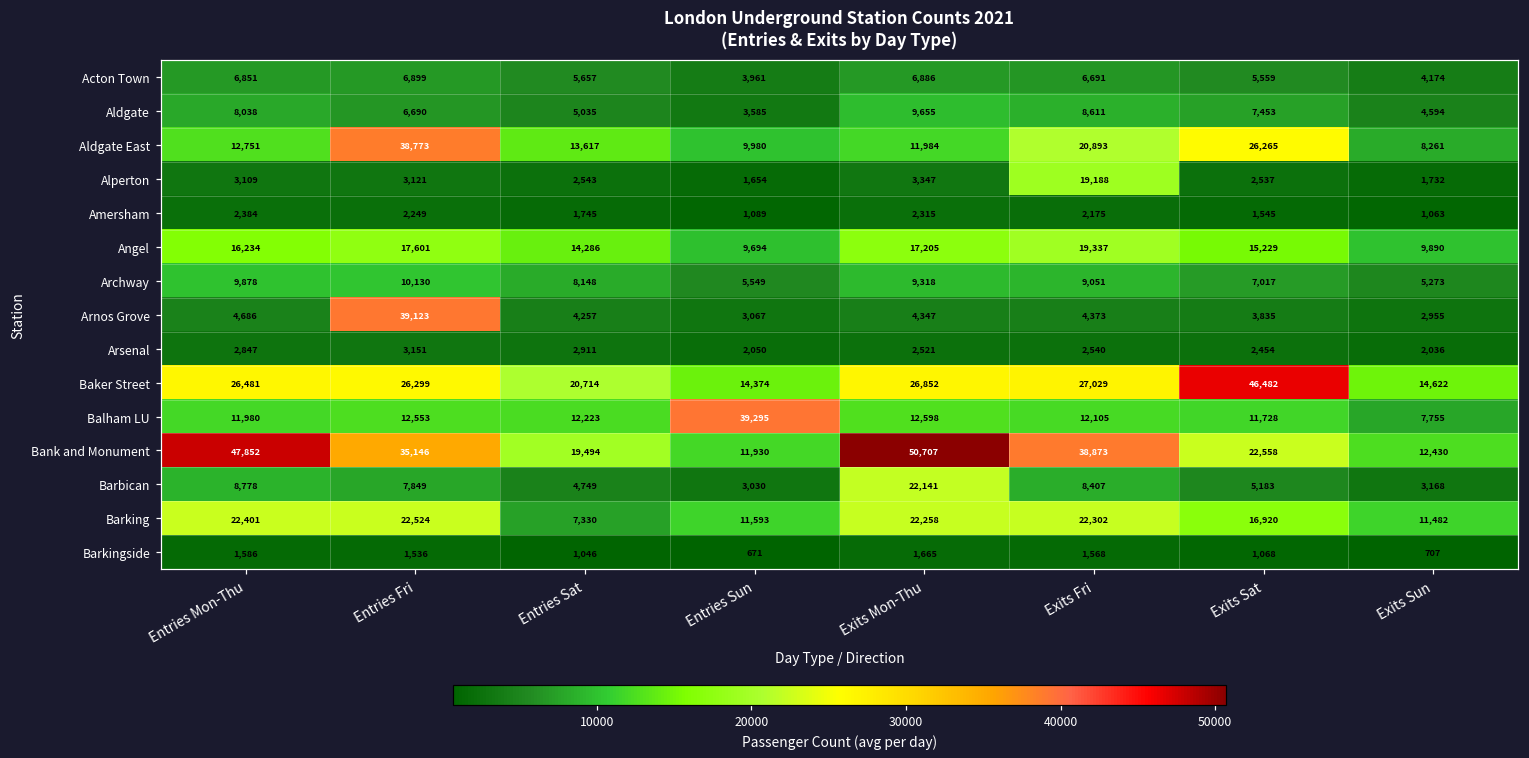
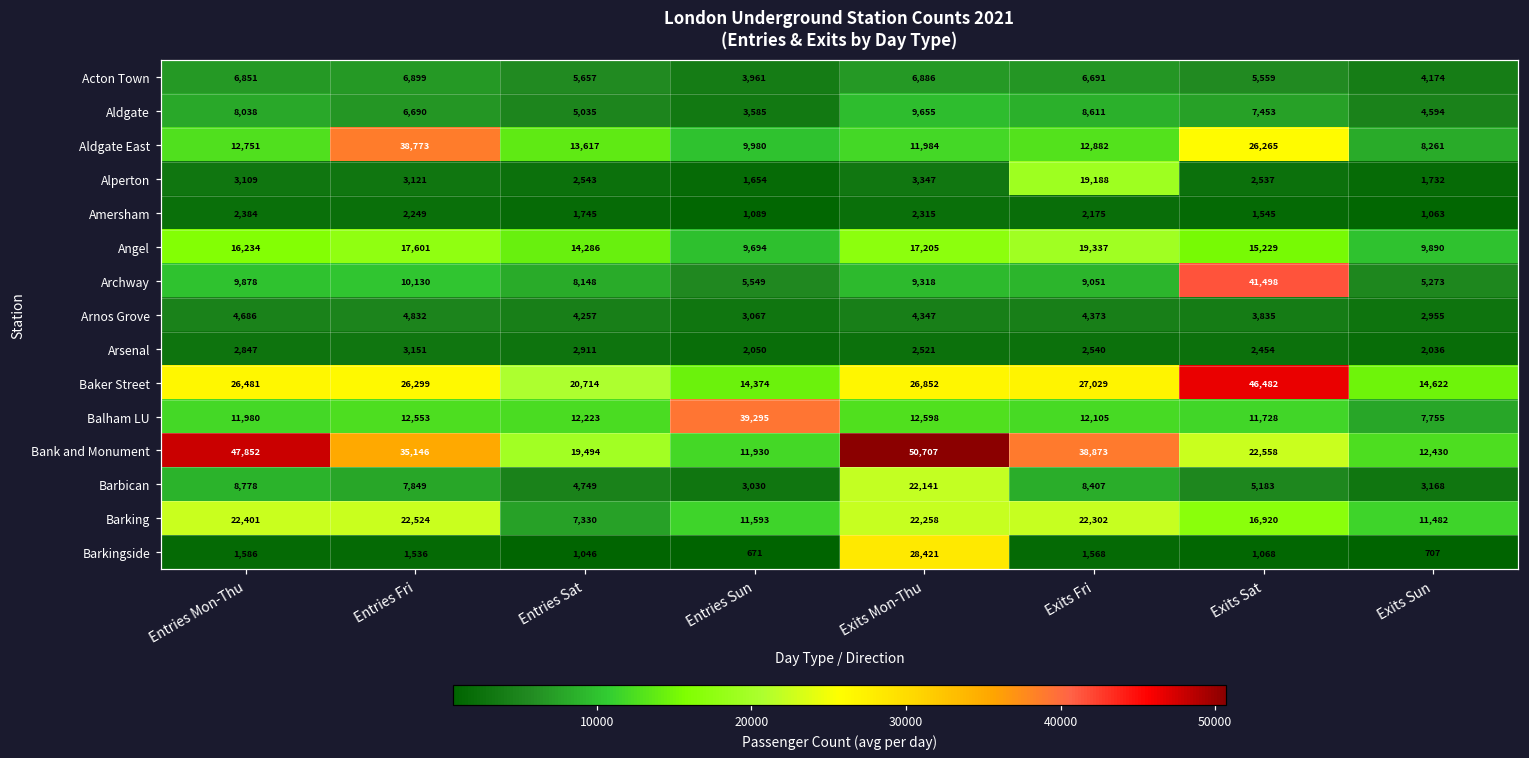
  {
    "Acton Town": {
      "Entries Mon-Thu": "6,851",
      "Entries Fri": "6,899",
      "Entries Sat": "5,657",
      "Entries Sun": "3,961",
      "Exits Mon-Thu": "6,886",
      "Exits Fri": "6,691",
      "Exits Sat": "5,559",
      "Exits Sun": "4,174"
    },
    "Aldgate": {
      "Entries Mon-Thu": "8,038",
      "Entries Fri": "6,690",
      "Entries Sat": "5,035",
      "Entries Sun": "3,585",
      "Exits Mon-Thu": "9,655",
      "Exits Fri": "8,611",
      "Exits Sat": "7,453",
      "Exits Sun": "4,594"
    },
    "Aldgate East": {
      "Entries Mon-Thu": "12,751",
      "Entries Fri": "38,773",
      "Entries Sat": "13,617",
      "Entries Sun": "9,980",
      "Exits Mon-Thu": "11,984",
-     "Exits Fri": "20,893",
+     "Exits Fri": "12,882",
      "Exits Sat": "26,265",
      "Exits Sun": "8,261"
    },
    "Alperton": {
      "Entries Mon-Thu": "3,109",
      "Entries Fri": "3,121",
      "Entries Sat": "2,543",
      "Entries Sun": "1,654",
      "Exits Mon-Thu": "3,347",
      "Exits Fri": "19,188",
      "Exits Sat": "2,537",
      "Exits Sun": "1,732"
    },
    "Amersham": {
      "Entries Mon-Thu": "2,384",
      "Entries Fri": "2,249",
      "Entries Sat": "1,745",
      "Entries Sun": "1,089",
      "Exits Mon-Thu": "2,315",
      "Exits Fri": "2,175",
      "Exits Sat": "1,545",
      "Exits Sun": "1,063"
    },
    "Angel": {
      "Entries Mon-Thu": "16,234",
      "Entries Fri": "17,601",
      "Entries Sat": "14,286",
      "Entries Sun": "9,694",
      "Exits Mon-Thu": "17,205",
      "Exits Fri": "19,337",
      "Exits Sat": "15,229",
      "Exits Sun": "9,890"
    },
    "Archway": {
      "Entries Mon-Thu": "9,878",
      "Entries Fri": "10,130",
      "Entries Sat": "8,148",
      "Entries Sun": "5,549",
      "Exits Mon-Thu": "9,318",
      "Exits Fri": "9,051",
-     "Exits Sat": "7,017",
+     "Exits Sat": "41,498",
      "Exits Sun": "5,273"
    },
    "Arnos Grove": {
      "Entries Mon-Thu": "4,686",
-     "Entries Fri": "39,123",
+     "Entries Fri": "4,832",
      "Entries Sat": "4,257",
      "Entries Sun": "3,067",
      "Exits Mon-Thu": "4,347",
      "Exits Fri": "4,373",
      "Exits Sat": "3,835",
      "Exits Sun": "2,955"
    },
    "Arsenal": {
      "Entries Mon-Thu": "2,847",
      "Entries Fri": "3,151",
      "Entries Sat": "2,911",
      "Entries Sun": "2,050",
      "Exits Mon-Thu": "2,521",
      "Exits Fri": "2,540",
      "Exits Sat": "2,454",
      "Exits Sun": "2,036"
    },
    "Baker Street": {
      "Entries Mon-Thu": "26,481",
      "Entries Fri": "26,299",
      "Entries Sat": "20,714",
      "Entries Sun": "14,374",
      "Exits Mon-Thu": "26,852",
      "Exits Fri": "27,029",
      "Exits Sat": "46,482",
      "Exits Sun": "14,622"
    },
    "Balham LU": {
      "Entries Mon-Thu": "11,980",
      "Entries Fri": "12,553",
      "Entries Sat": "12,223",
      "Entries Sun": "39,295",
      "Exits Mon-Thu": "12,598",
      "Exits Fri": "12,105",
      "Exits Sat": "11,728",
      "Exits Sun": "7,755"
    },
    "Bank and Monument": {
      "Entries Mon-Thu": "47,852",
      "Entries Fri": "35,146",
      "Entries Sat": "19,494",
      "Entries Sun": "11,930",
      "Exits Mon-Thu": "50,707",
      "Exits Fri": "38,873",
      "Exits Sat": "22,558",
      "Exits Sun": "12,430"
    },
    "Barbican": {
      "Entries Mon-Thu": "8,778",
      "Entries Fri": "7,849",
      "Entries Sat": "4,749",
      "Entries Sun": "3,030",
      "Exits Mon-Thu": "22,141",
      "Exits Fri": "8,407",
      "Exits Sat": "5,183",
      "Exits Sun": "3,168"
    },
    "Barking": {
      "Entries Mon-Thu": "22,401",
      "Entries Fri": "22,524",
      "Entries Sat": "7,330",
      "Entries Sun": "11,593",
      "Exits Mon-Thu": "22,258",
      "Exits Fri": "22,302",
      "Exits Sat": "16,920",
      "Exits Sun": "11,482"
    },
    "Barkingside": {
      "Entries Mon-Thu": "1,586",
      "Entries Fri": "1,536",
      "Entries Sat": "1,046",
      "Entries Sun": "671",
-     "Exits Mon-Thu": "1,665",
+     "Exits Mon-Thu": "28,421",
      "Exits Fri": "1,568",
      "Exits Sat": "1,068",
      "Exits Sun": "707"
    }
  }
